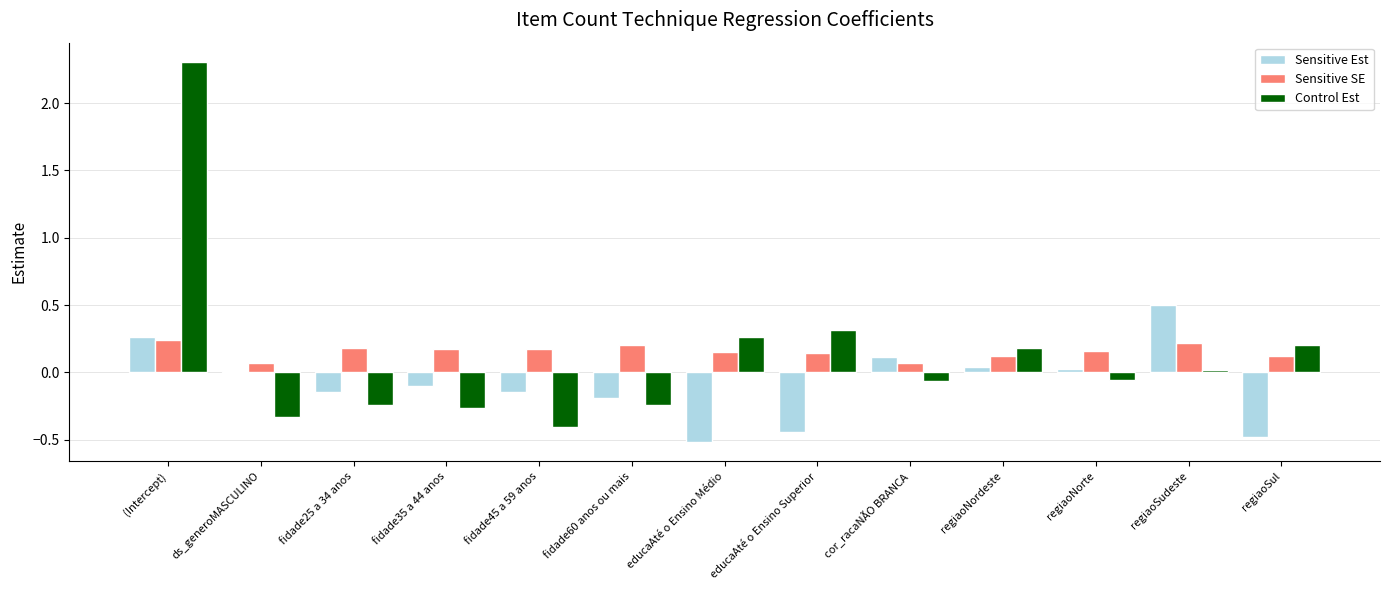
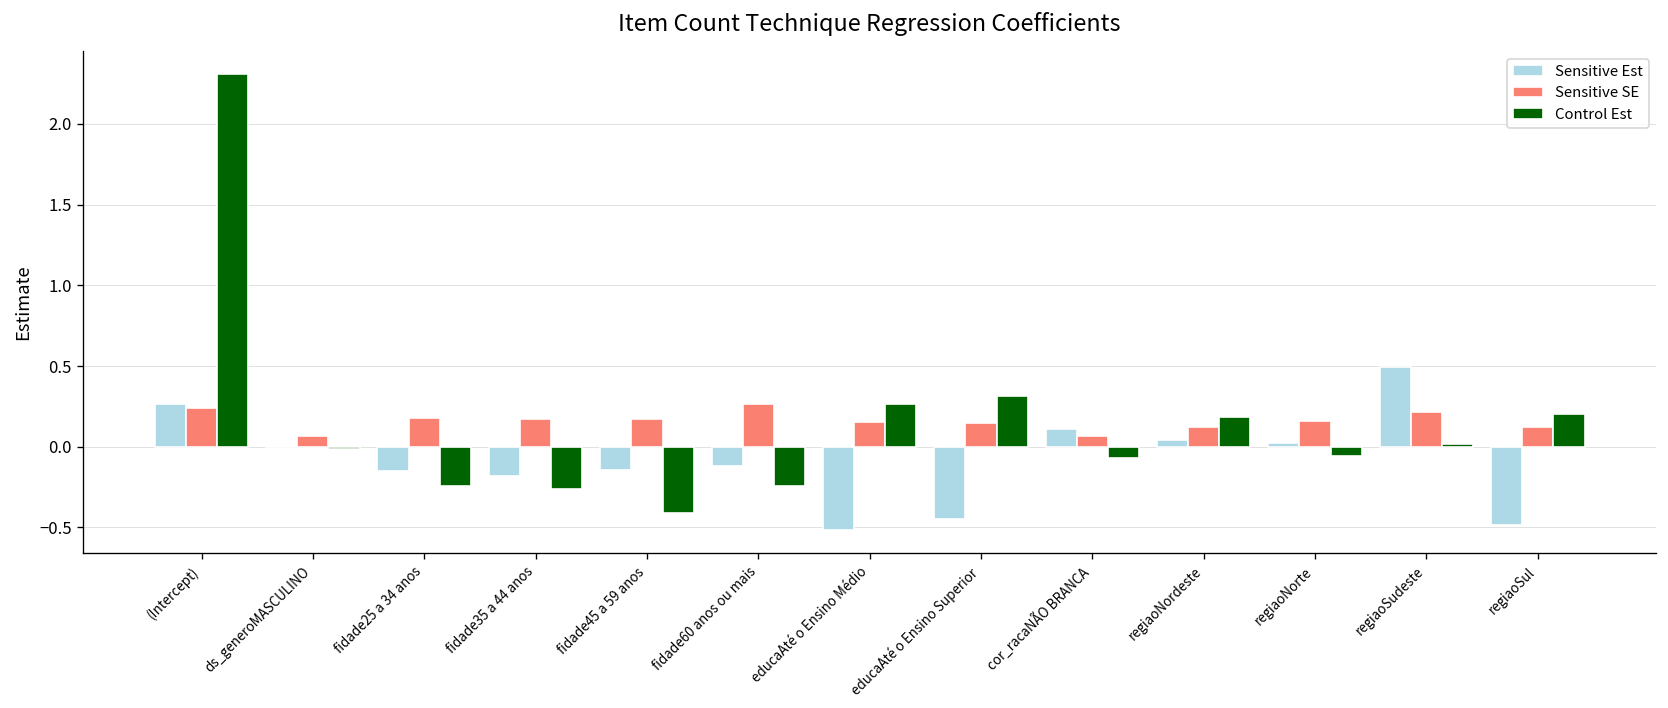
  {
    "Sensitive Est": {
      "(Intercept)": 0.26,
      "fidade25 a 34 anos": -0.15,
-     "fidade35 a 44 anos": -0.10,
+     "fidade35 a 44 anos": -0.18,
      "fidade45 a 59 anos": -0.15,
-     "fidade60 anos ou mais": -0.19,
+     "fidade60 anos ou mais": -0.12,
      "educaAté o Ensino Médio": -0.52,
      "educaAté o Ensino Superior": -0.45,
      "cor_racaNÃO BRANCA": 0.11,
      "regiaoNordeste": 0.04,
      "regiaoNorte": 0.02,
      "regiaoSudeste": 0.50,
      "regiaoSul": -0.48
    },
    "Sensitive SE": {
      "(Intercept)": 0.24,
      "ds_generoMASCULINO": 0.07,
      "fidade25 a 34 anos": 0.18,
      "fidade35 a 44 anos": 0.17,
      "fidade45 a 59 anos": 0.17,
-     "fidade60 anos ou mais": 0.20,
+     "fidade60 anos ou mais": 0.26,
      "educaAté o Ensino Médio": 0.15,
      "educaAté o Ensino Superior": 0.14,
      "cor_racaNÃO BRANCA": 0.07,
      "regiaoNordeste": 0.12,
      "regiaoNorte": 0.16,
      "regiaoSudeste": 0.22,
      "regiaoSul": 0.12
    },
    "Control Est": {
      "(Intercept)": 2.31,
-     "ds_generoMASCULINO": -0.33,
+     "ds_generoMASCULINO": -0.01,
      "fidade25 a 34 anos": -0.24,
      "fidade35 a 44 anos": -0.26,
      "fidade45 a 59 anos": -0.41,
      "fidade60 anos ou mais": -0.25,
      "educaAté o Ensino Médio": 0.27,
      "educaAté o Ensino Superior": 0.31,
      "cor_racaNÃO BRANCA": -0.07,
      "regiaoNordeste": 0.18,
      "regiaoNorte": -0.06,
      "regiaoSudeste": 0.02,
      "regiaoSul": 0.21
    }
  }
